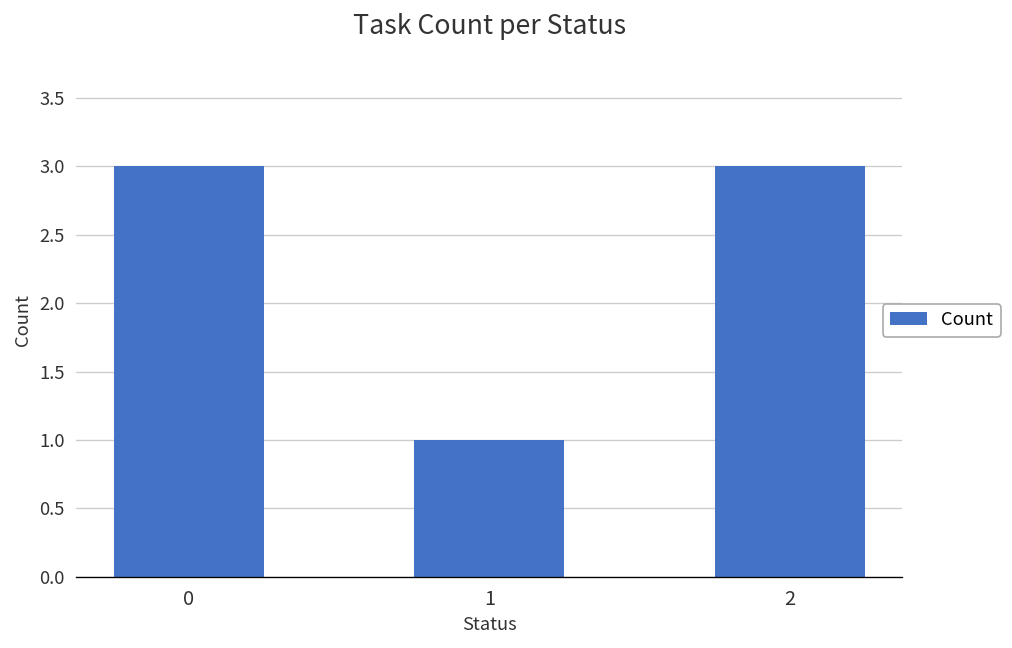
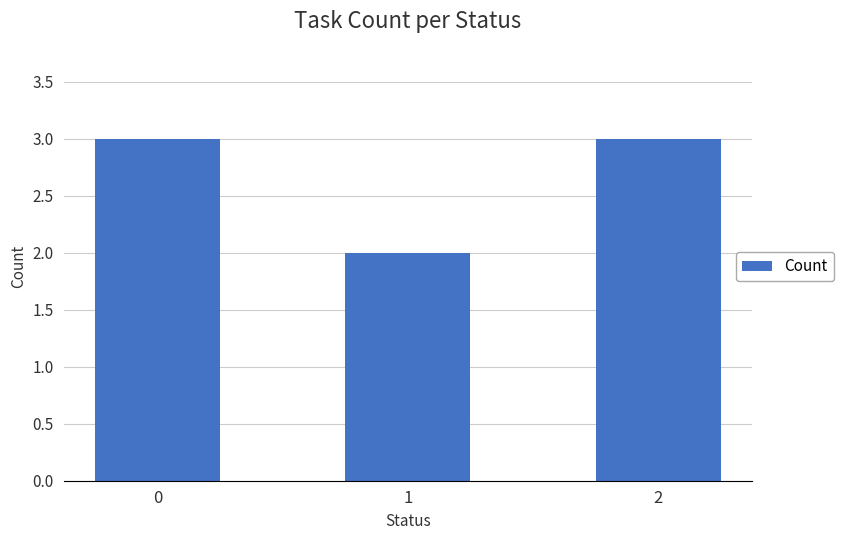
  {
    "0": 3,
-   "1": 1,
+   "1": 2,
    "2": 3
  }
